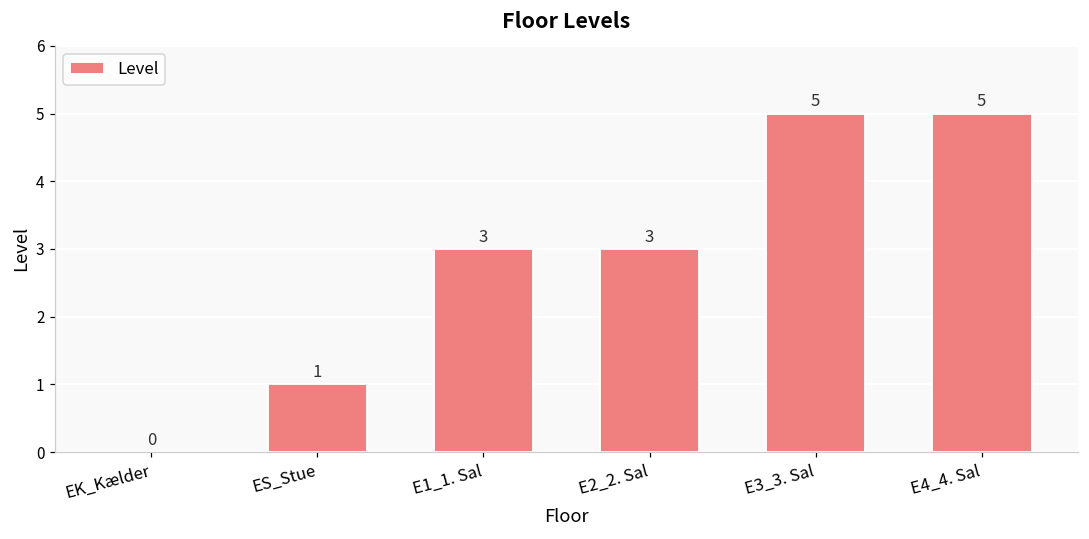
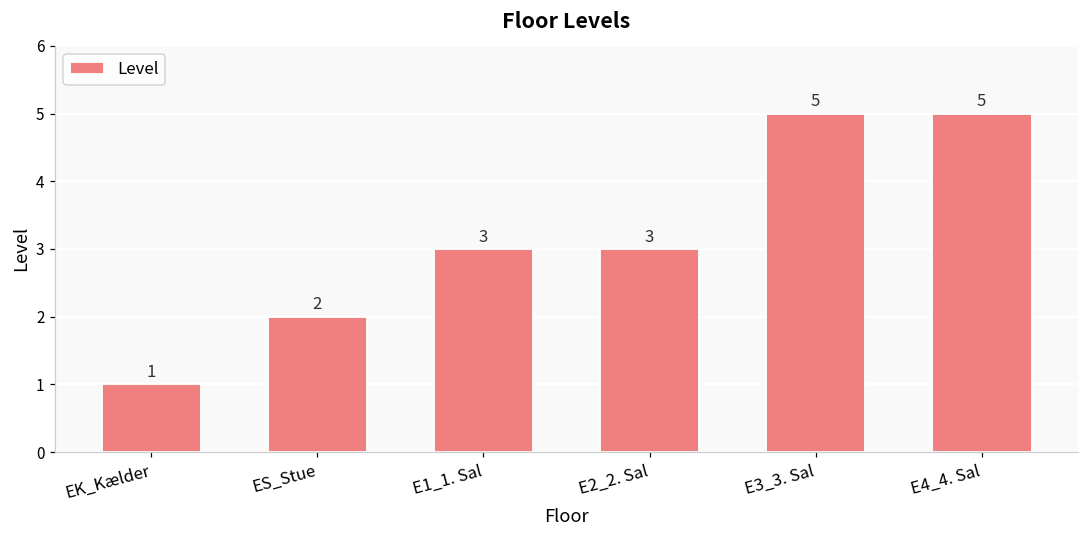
  {
-   "EK_Kælder": 0,
-   "ES_Stue": 1,
+   "EK_Kælder": 1,
+   "ES_Stue": 2,
    "E1_1. Sal": 3,
    "E2_2. Sal": 3,
    "E3_3. Sal": 5,
    "E4_4. Sal": 5
  }
